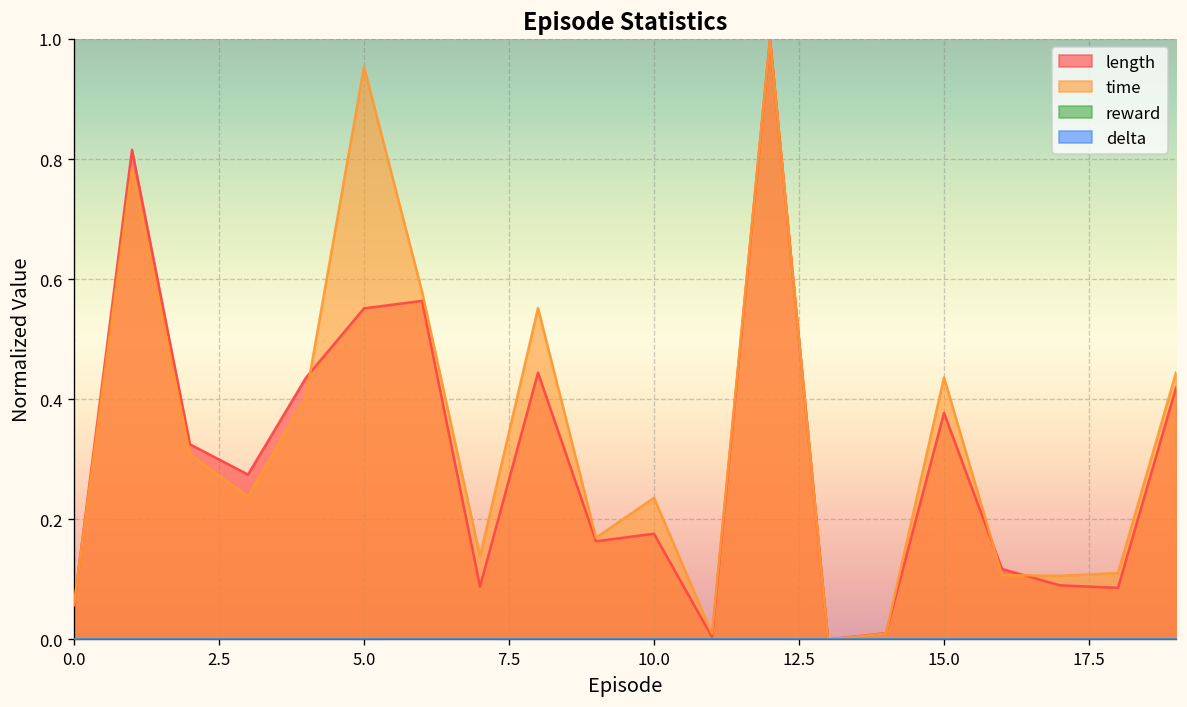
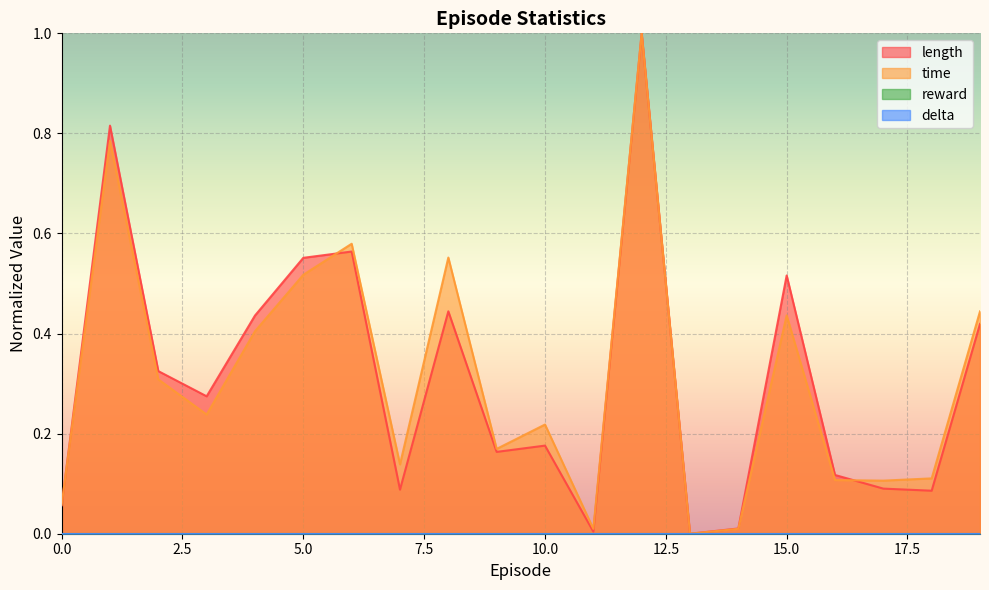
  {
    "length": {
      "5.0": 0.55,
      "10.0": 0.18,
-     "15.0": 0.38
+     "15.0": 0.52
    },
    "time": {
-     "5.0": 0.95,
-     "10.0": 0.24,
+     "5.0": 0.52,
+     "10.0": 0.22,
      "15.0": 0.44
    },
    "delta": {
      "0.0": 0.00,
      "5.0": 0.00,
      "10.0": 0.00,
      "15.0": 0.00
    }
  }
